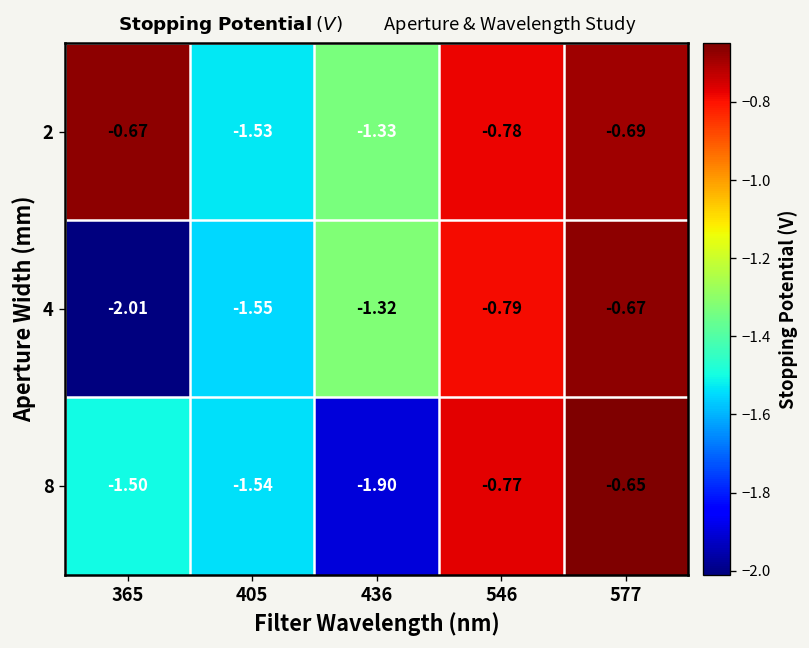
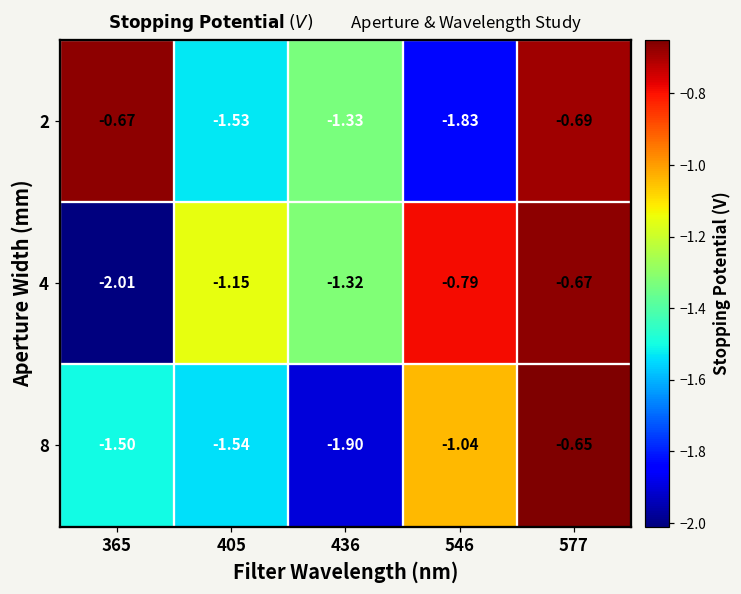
  {
    "2": {
      "365": -0.67,
      "405": -1.53,
      "436": -1.33,
-     "546": -0.78,
+     "546": -1.83,
      "577": -0.69
    },
    "4": {
      "365": -2.01,
-     "405": -1.55,
+     "405": -1.15,
      "436": -1.32,
      "546": -0.79,
      "577": -0.67
    },
    "8": {
      "365": -1.50,
      "405": -1.54,
      "436": -1.90,
-     "546": -0.77,
+     "546": -1.04,
      "577": -0.65
    }
  }
